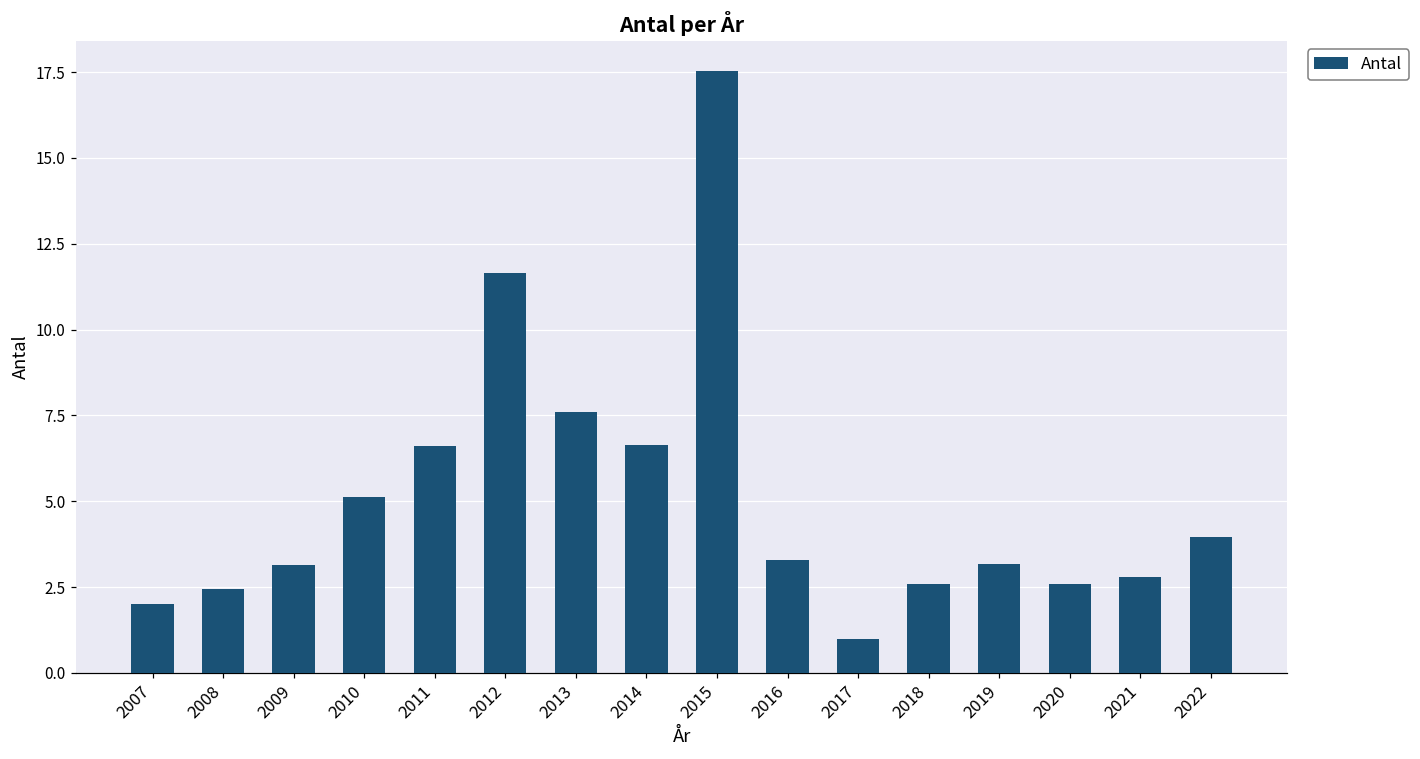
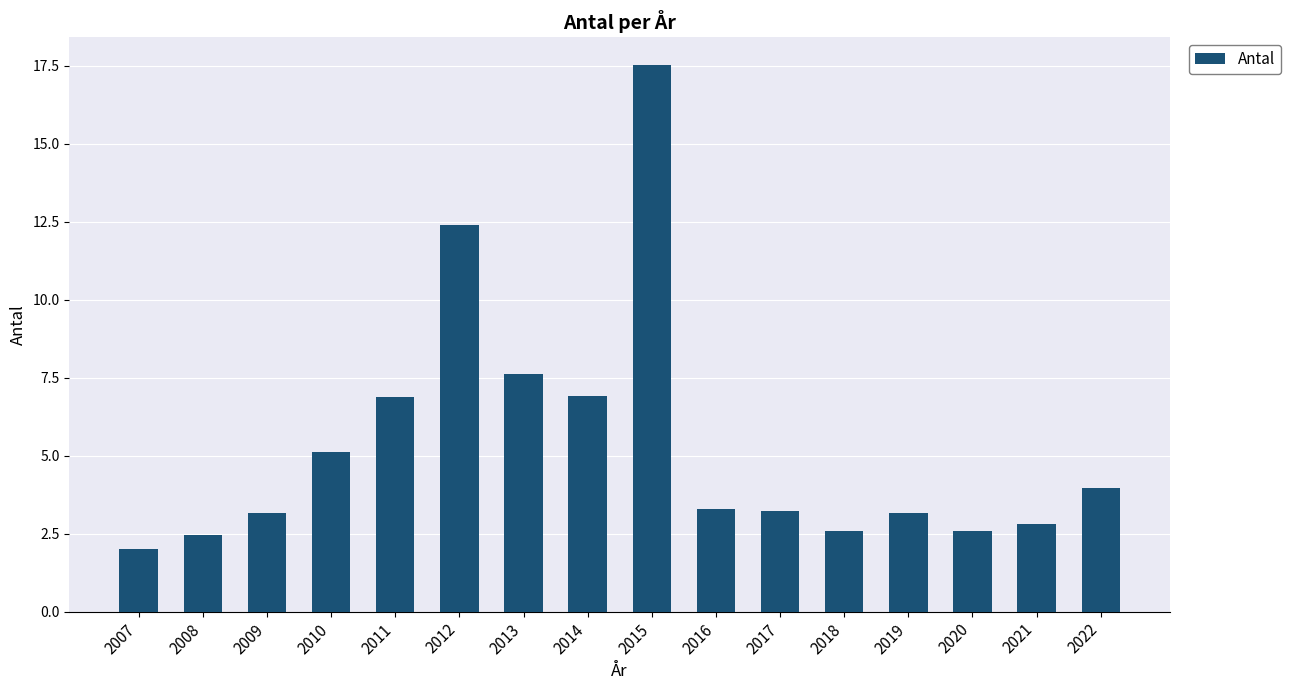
  {
    "2007": 2.0,
    "2008": 2.5,
    "2009": 3.2,
    "2010": 5.1,
-   "2011": 6.6,
-   "2012": 11.6,
+   "2011": 6.9,
+   "2012": 12.4,
    "2013": 7.6,
-   "2014": 6.6,
+   "2014": 6.9,
    "2015": 17.5,
    "2016": 3.3,
-   "2017": 1.0,
+   "2017": 3.2,
    "2018": 2.6,
    "2019": 3.2,
    "2020": 2.6,
    "2021": 2.8,
    "2022": 4.0
  }
